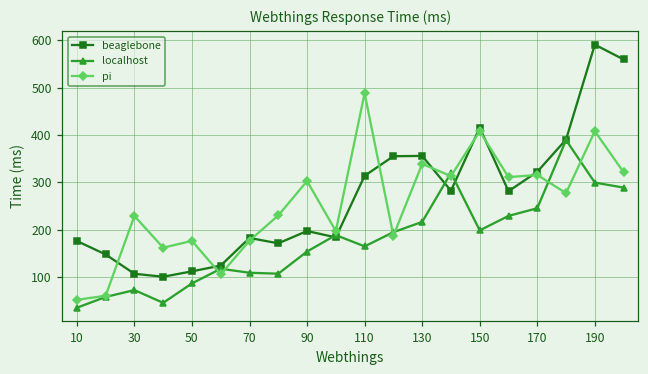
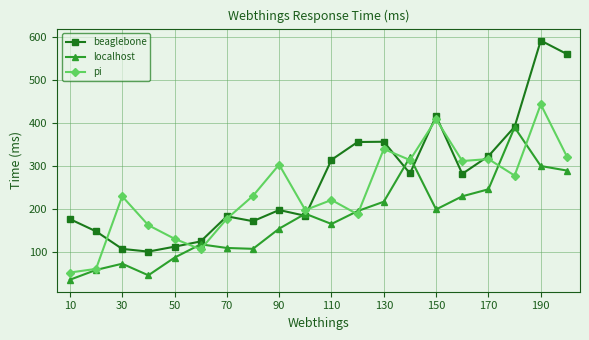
  {
    "pi": {
      "10": 50,
      "30": 230,
-     "50": 180,
+     "50": 130,
      "90": 300,
-     "110": 490,
+     "110": 220,
      "130": 340,
      "150": 410,
      "170": 320,
-     "190": 410
+     "190": 440
    }
  }
